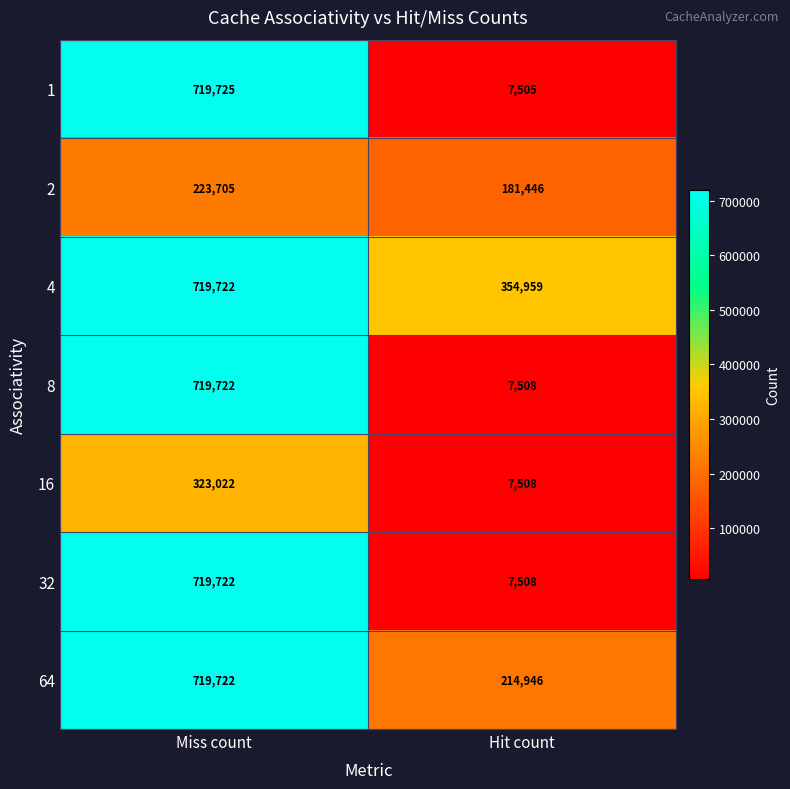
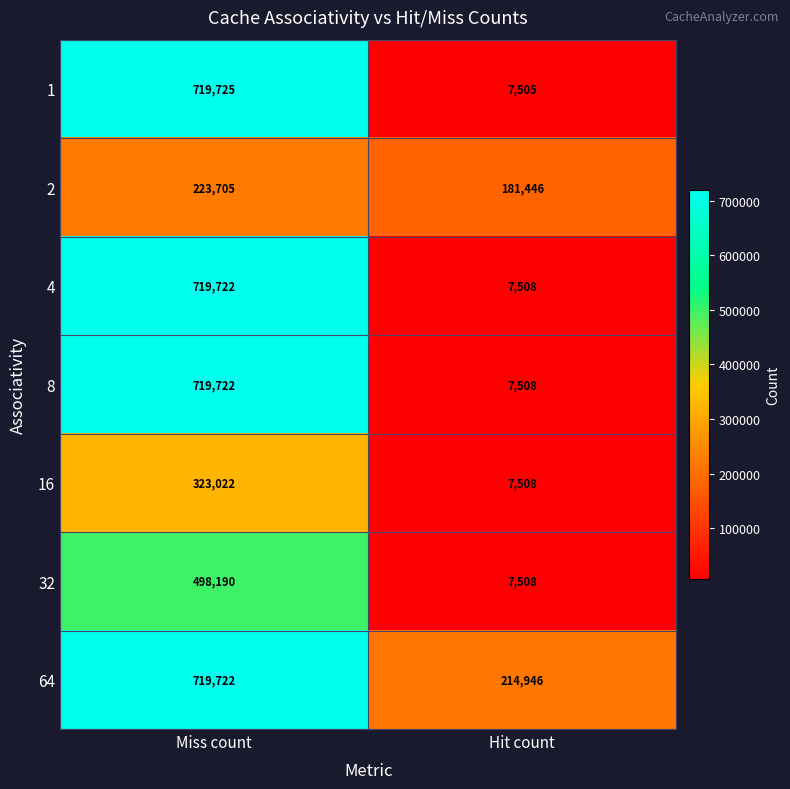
  {
    "1": {
      "Miss count": "719,725",
      "Hit count": "7,505"
    },
    "2": {
      "Miss count": "223,705",
      "Hit count": "181,446"
    },
    "4": {
      "Miss count": "719,722",
-     "Hit count": "354,959"
+     "Hit count": "7,508"
    },
    "8": {
      "Miss count": "719,722",
      "Hit count": "7,508"
    },
    "16": {
      "Miss count": "323,022",
      "Hit count": "7,508"
    },
    "32": {
-     "Miss count": "719,722",
+     "Miss count": "498,190",
      "Hit count": "7,508"
    },
    "64": {
      "Miss count": "719,722",
      "Hit count": "214,946"
    }
  }
